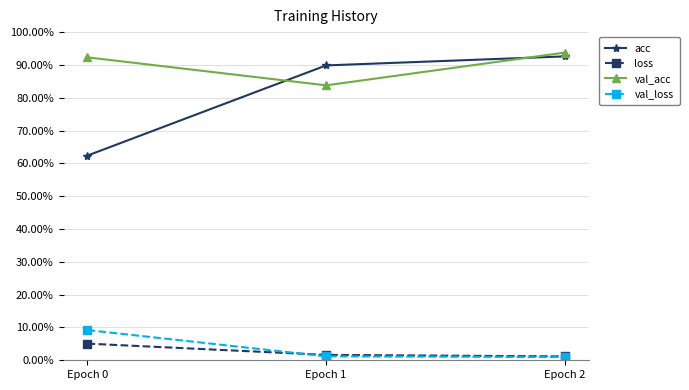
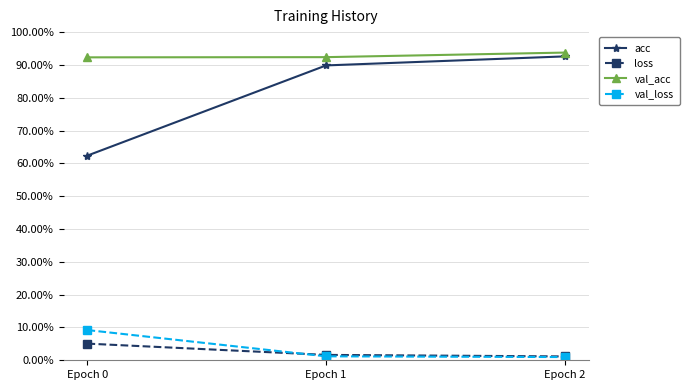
  {
    "val_acc": {
      "Epoch 0": "92%",
-     "Epoch 1": "84%",
+     "Epoch 1": "92%",
      "Epoch 2": "94%"
    },
    "val_loss": {
      "Epoch 0": "9%"
    }
  }
